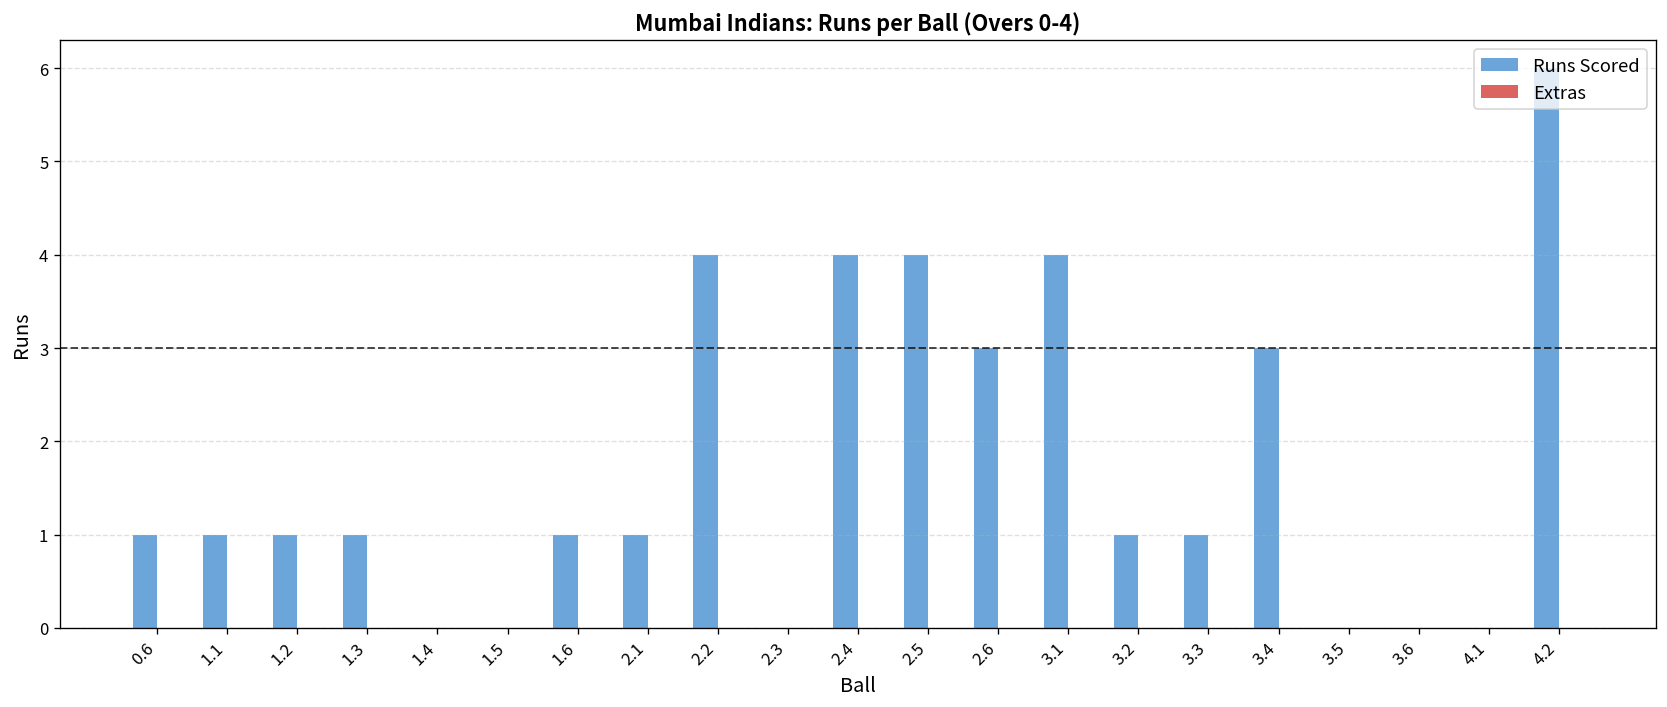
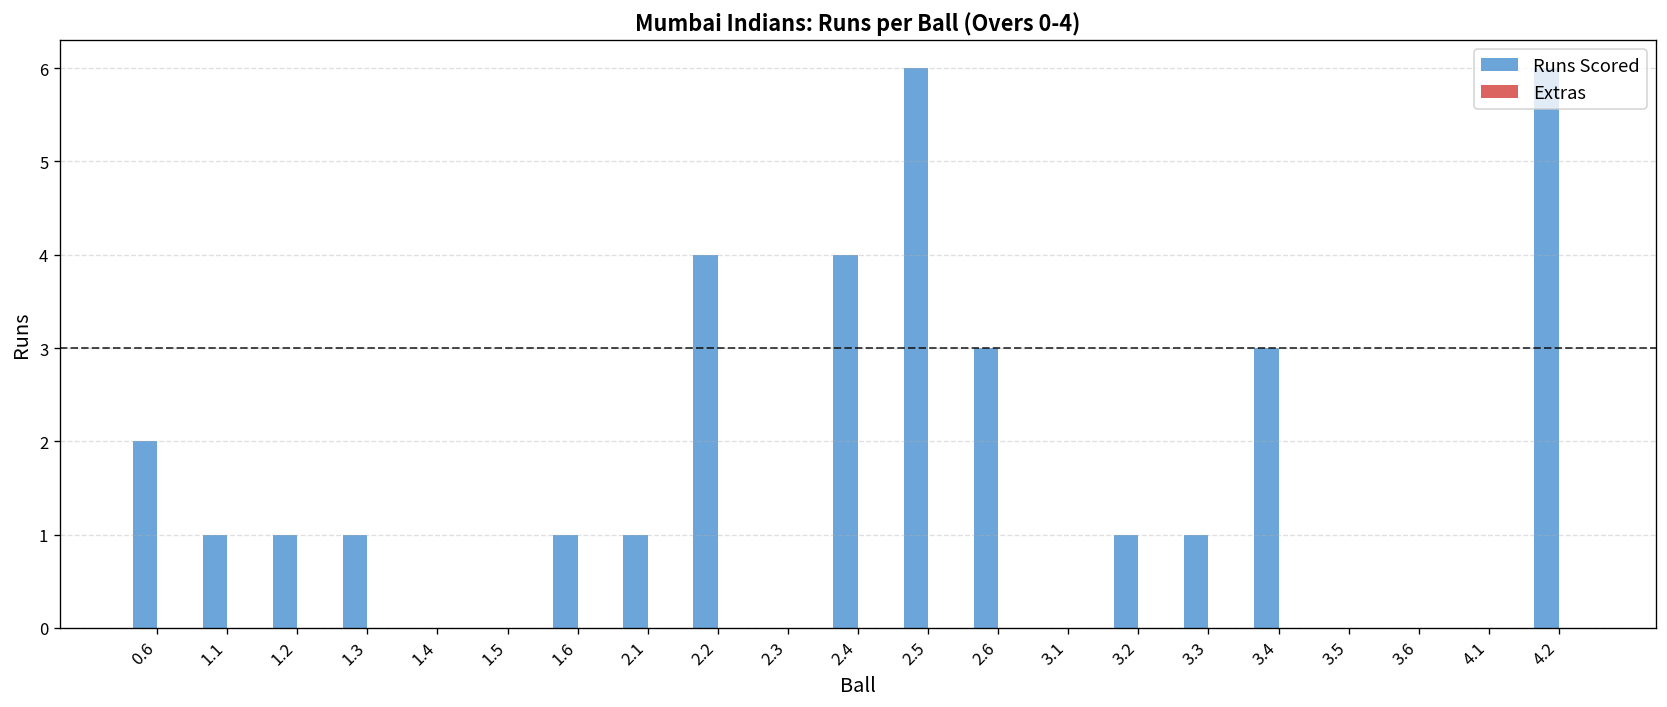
  {
    "Runs Scored": {
-     "0.6": 1,
+     "0.6": 2,
      "1.1": 1,
      "1.2": 1,
      "1.3": 1,
      "1.4": 0,
      "1.5": 0,
      "1.6": 1,
      "2.1": 1,
      "2.2": 4,
      "2.3": 0,
      "2.4": 4,
-     "2.5": 4,
+     "2.5": 6,
      "2.6": 3,
-     "3.1": 4,
+     "3.1": 0,
      "3.2": 1,
      "3.3": 1,
      "3.4": 3,
      "3.5": 0,
      "3.6": 0,
      "4.1": 0
    },
    "Extras": {
      "0.6": 0,
      "1.1": 0,
      "1.2": 0,
      "1.3": 0,
      "1.4": 0,
      "1.5": 0,
      "1.6": 0,
      "2.1": 0,
      "2.2": 0,
      "2.3": 0,
      "2.4": 0,
      "2.5": 0,
      "2.6": 0,
      "3.1": 0,
      "3.2": 0,
      "3.3": 0,
      "3.4": 0,
      "3.5": 0,
      "3.6": 0,
      "4.1": 0,
      "4.2": 0
    }
  }
